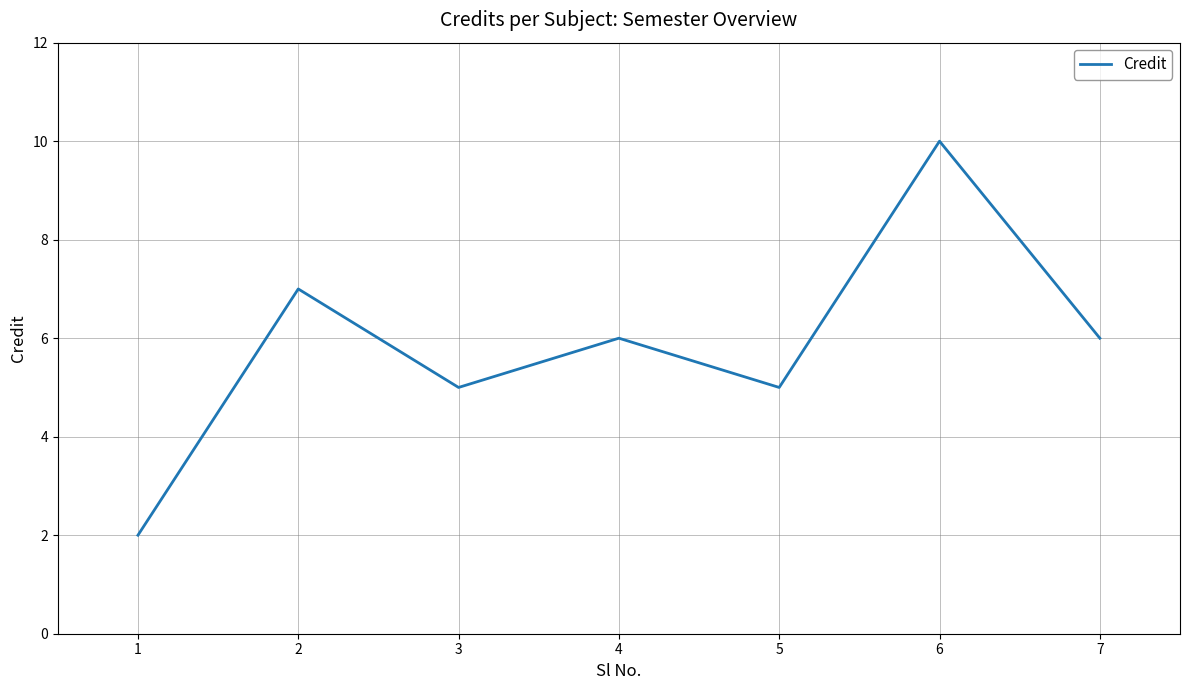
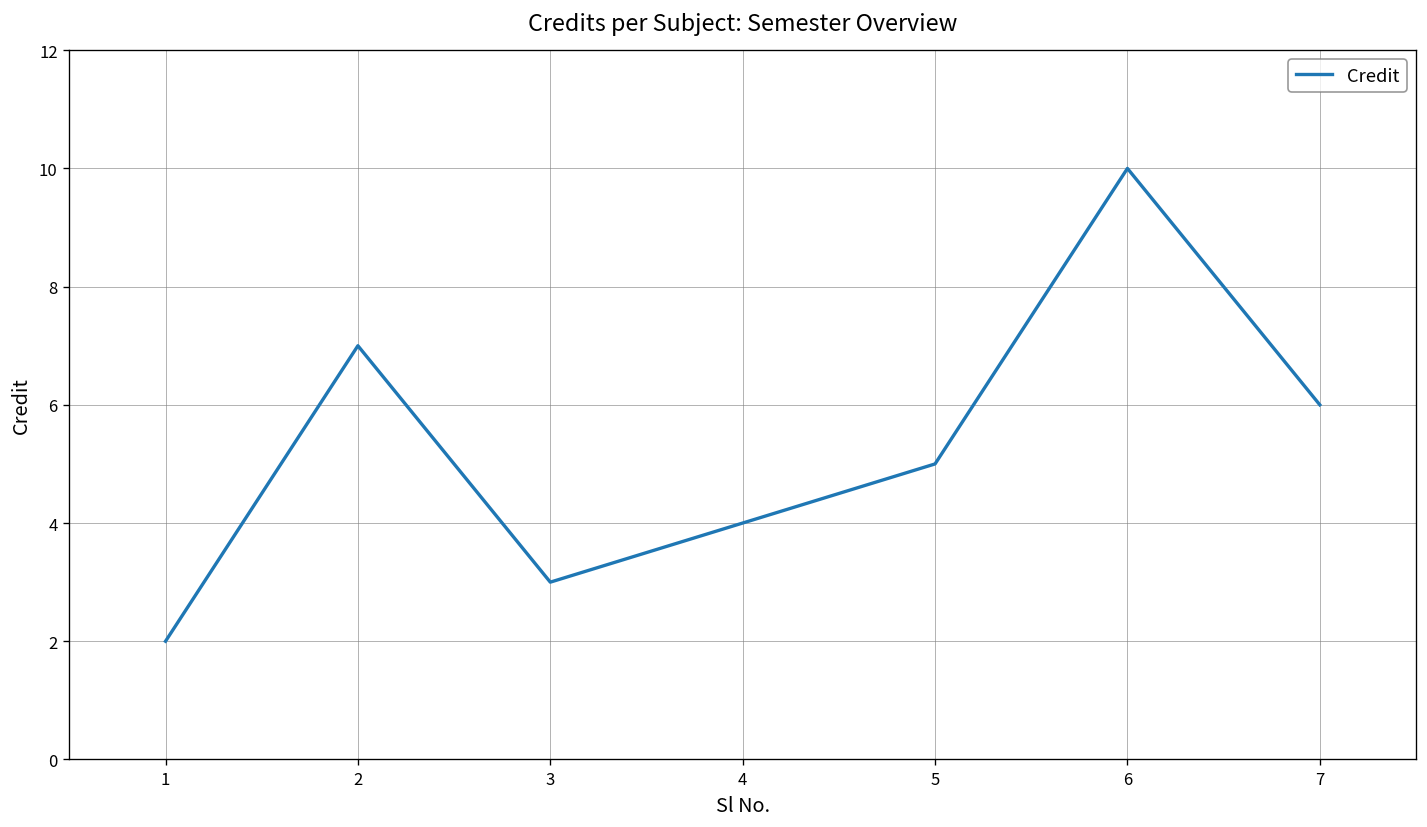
  {
    "1": 2,
    "2": 7,
-   "3": 5,
-   "4": 6,
+   "3": 3,
+   "4": 4,
    "5": 5,
    "6": 10,
    "7": 6
  }
